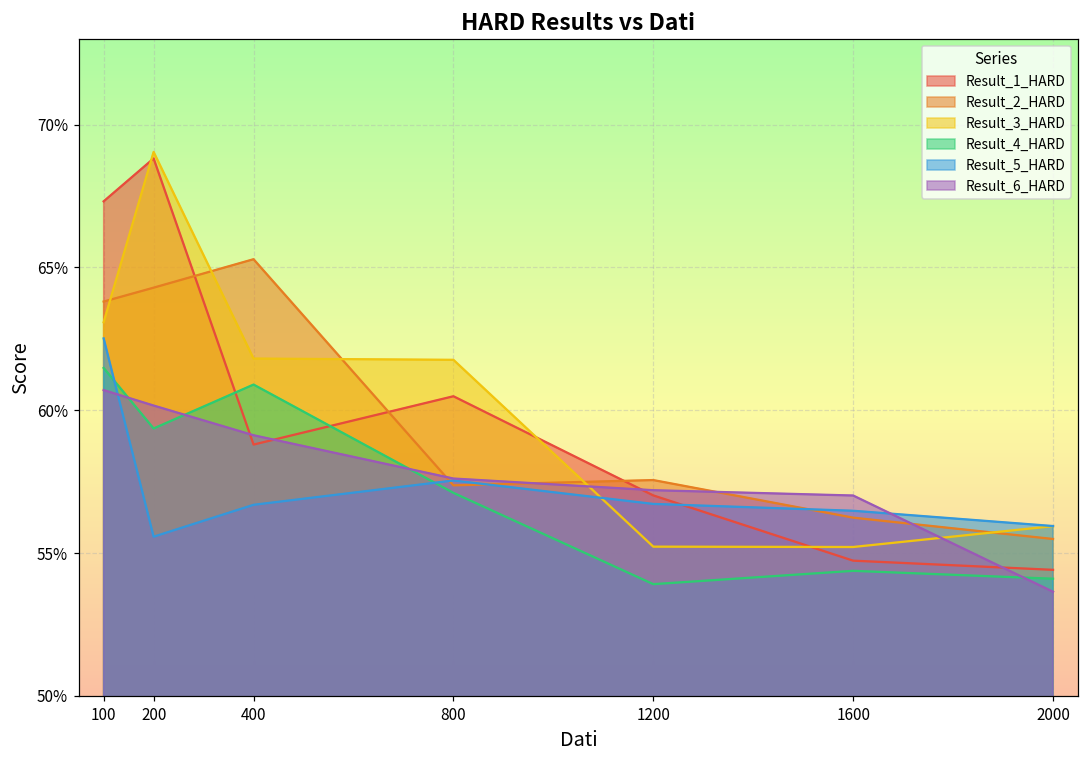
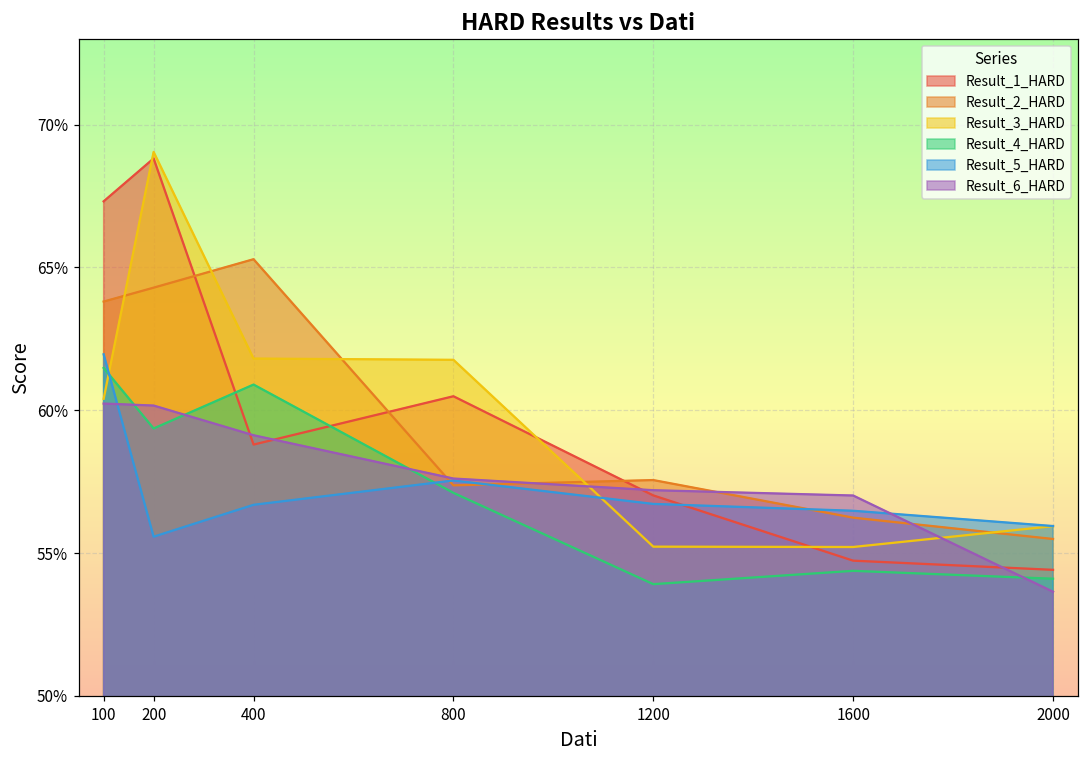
  {
    "Result_3_HARD": {
-     "100": "63.1%",
+     "100": "60.4%",
      "200": "69.0%",
      "400": "61.8%",
      "800": "61.8%",
      "1200": "55.2%",
      "1600": "55.2%"
    },
    "Result_4_HARD": {
      "100": "61.5%",
      "200": "59.4%",
      "400": "60.9%",
      "800": "57.1%",
      "1200": "53.9%",
      "1600": "54.4%",
      "2000": "54.1%"
    },
    "Result_5_HARD": {
-     "100": "62.5%",
+     "100": "62.0%",
      "200": "55.6%",
      "400": "56.7%",
      "1200": "56.7%",
      "1600": "56.5%"
    },
    "Result_6_HARD": {
-     "100": "60.7%",
+     "100": "60.2%",
      "200": "60.2%",
      "400": "59.1%",
      "1200": "57.2%",
      "1600": "57.0%",
      "2000": "53.6%"
    }
  }
